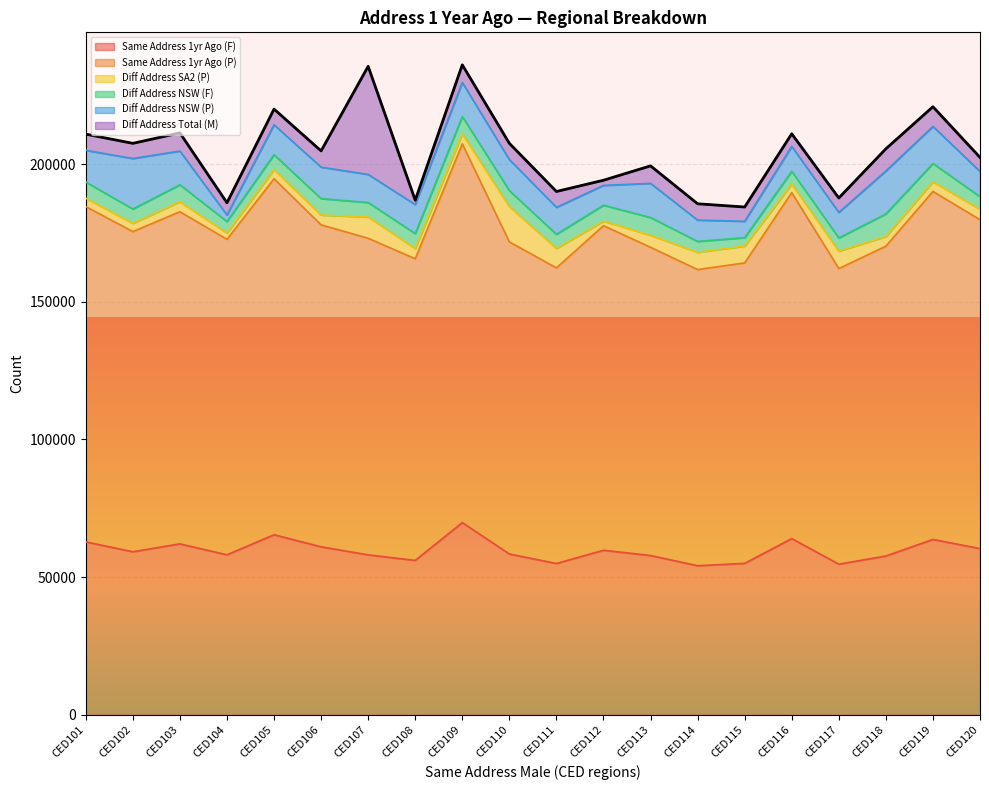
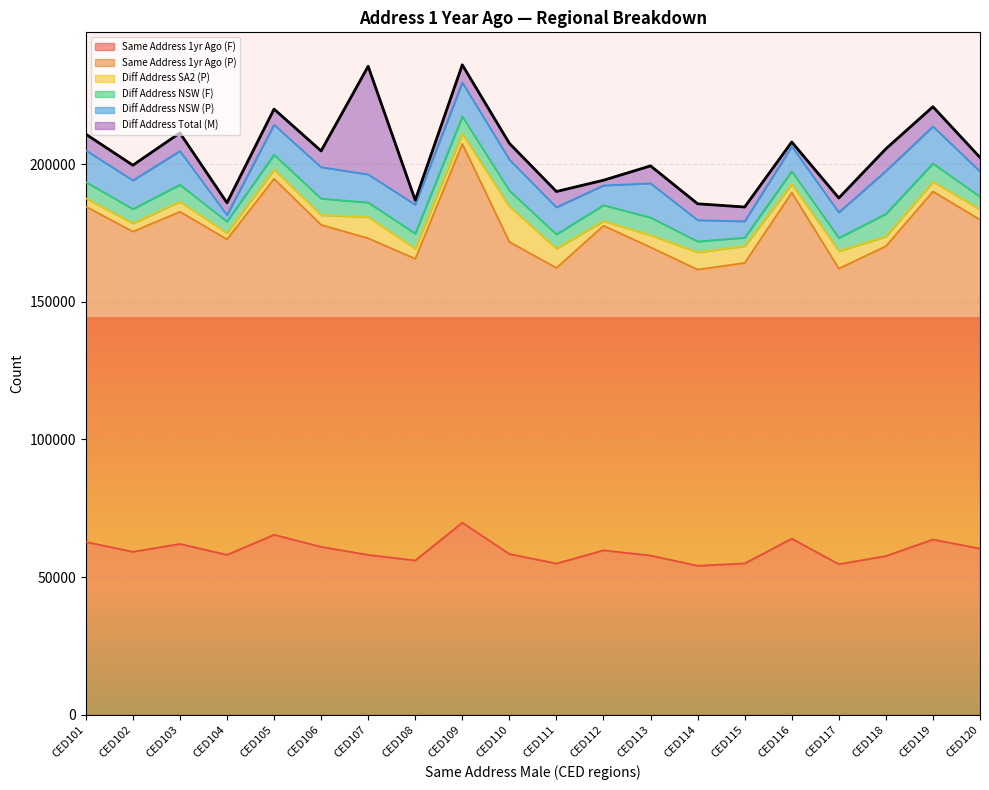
  {
    "Diff Address SA2 (P)": {
      "CED101": 3000,
      "CED102": 3000,
      "CED103": 4000,
      "CED104": 2000,
      "CED105": 3000,
      "CED106": 4000,
      "CED107": 8000,
      "CED108": 4000,
      "CED109": 4000,
      "CED110": 13000,
      "CED111": 7000,
      "CED112": 2000,
      "CED113": 4000,
      "CED114": 6000,
      "CED115": 6000,
      "CED116": 3000,
      "CED117": 6000,
      "CED118": 4000,
      "CED119": 4000,
      "CED120": 4000
    },
    "Diff Address NSW (F)": {
      "CED101": 6000,
      "CED102": 5000,
      "CED103": 6000,
      "CED104": 4000,
      "CED105": 5000,
      "CED106": 6000,
      "CED107": 5000,
      "CED108": 5000,
      "CED109": 6000,
      "CED110": 6000,
      "CED111": 5000,
      "CED112": 6000,
      "CED113": 6000,
      "CED114": 4000,
      "CED115": 3000,
      "CED116": 5000,
      "CED117": 5000,
      "CED118": 8000,
      "CED119": 7000,
      "CED120": 5000
    },
    "Diff Address NSW (P)": {
      "CED101": 12000,
-     "CED102": 18000,
+     "CED102": 10000,
      "CED103": 12000,
      "CED104": 2000,
      "CED105": 11000,
      "CED106": 11000,
      "CED107": 10000,
      "CED108": 11000,
      "CED109": 12000,
      "CED110": 11000,
      "CED111": 10000,
      "CED112": 7000,
      "CED113": 12000,
      "CED114": 8000,
      "CED115": 6000,
      "CED116": 9000,
      "CED117": 9000,
      "CED118": 16000,
      "CED119": 13000,
      "CED120": 9000
    },
    "Diff Address Total (M)": {
      "CED101": 6000,
      "CED102": 6000,
      "CED104": 4000,
      "CED105": 6000,
      "CED106": 6000,
      "CED107": 39000,
      "CED108": 2000,
      "CED109": 6000,
      "CED110": 6000,
      "CED111": 6000,
      "CED112": 2000,
      "CED113": 6000,
      "CED114": 6000,
      "CED115": 5000,
-     "CED116": 5000,
+     "CED116": 2000,
      "CED117": 5000,
      "CED118": 8000,
      "CED119": 7000,
      "CED120": 5000
    }
  }
